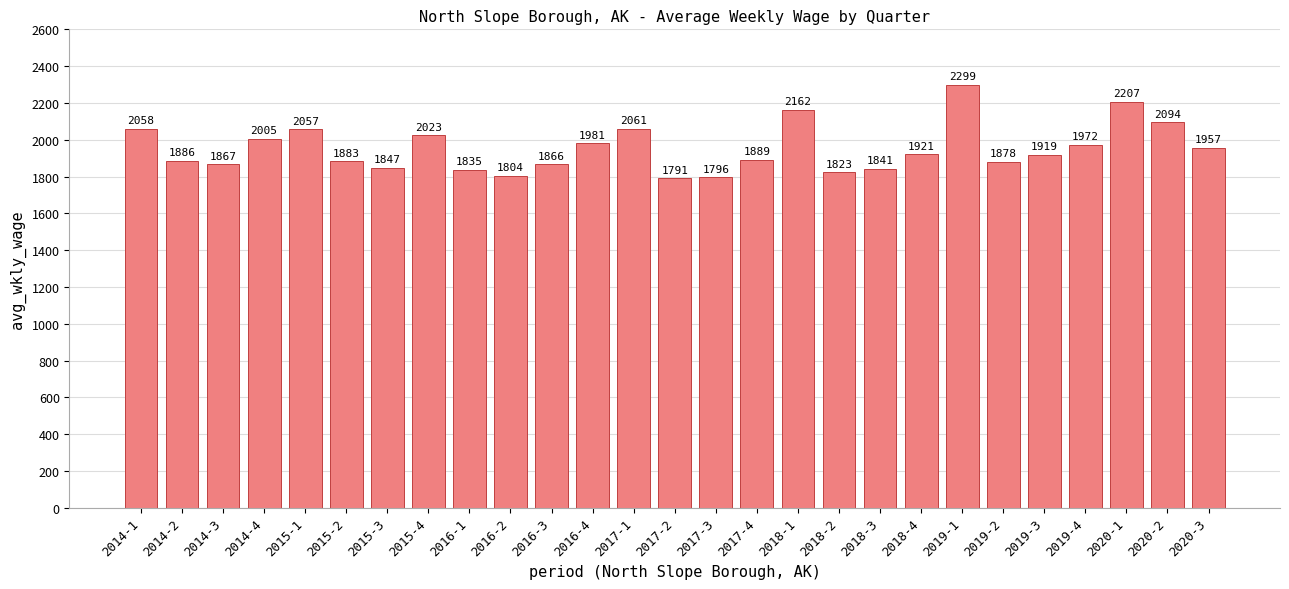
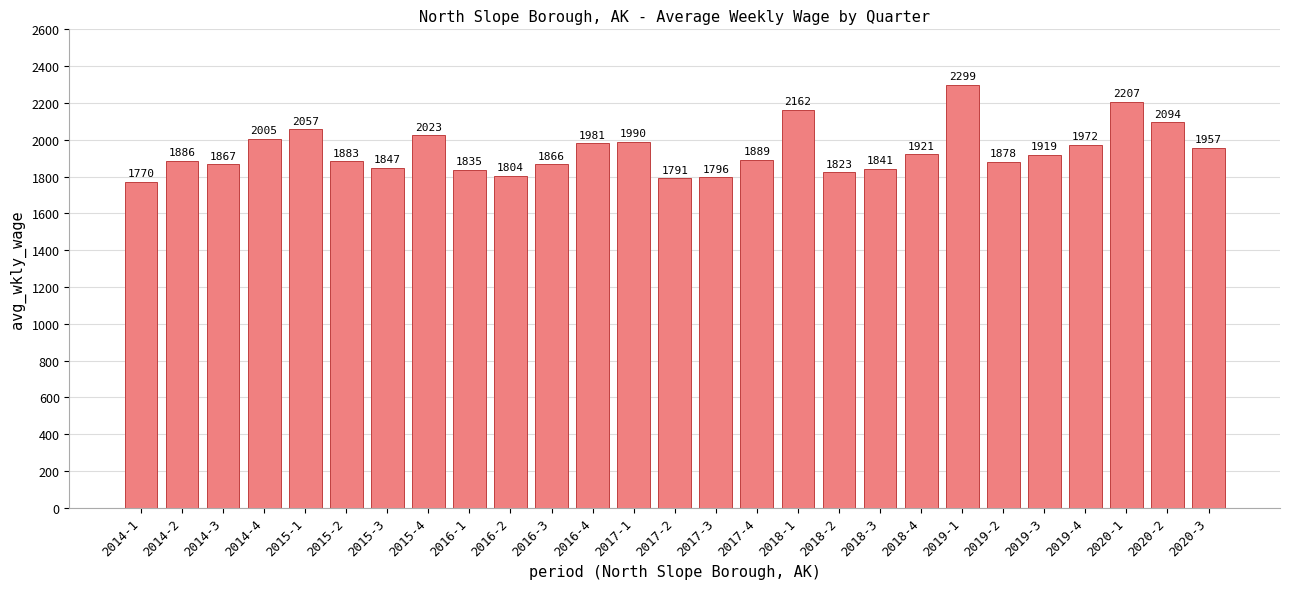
  {
-   "2014-1": 2058,
+   "2014-1": 1770,
    "2014-2": 1886,
    "2014-3": 1867,
    "2014-4": 2005,
    "2015-1": 2057,
    "2015-2": 1883,
    "2015-3": 1847,
    "2015-4": 2023,
    "2016-1": 1835,
    "2016-2": 1804,
    "2016-3": 1866,
    "2016-4": 1981,
-   "2017-1": 2061,
+   "2017-1": 1990,
    "2017-2": 1791,
    "2017-3": 1796,
    "2017-4": 1889,
    "2018-1": 2162,
    "2018-2": 1823,
    "2018-3": 1841,
    "2018-4": 1921,
    "2019-1": 2299,
    "2019-2": 1878,
    "2019-3": 1919,
    "2019-4": 1972,
    "2020-1": 2207,
    "2020-2": 2094,
    "2020-3": 1957
  }
